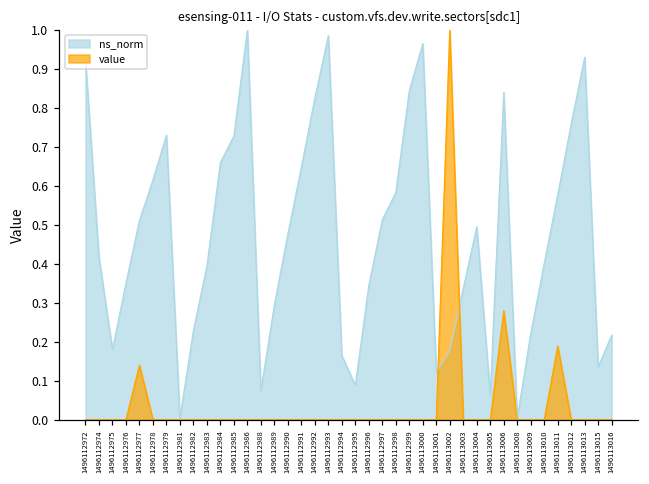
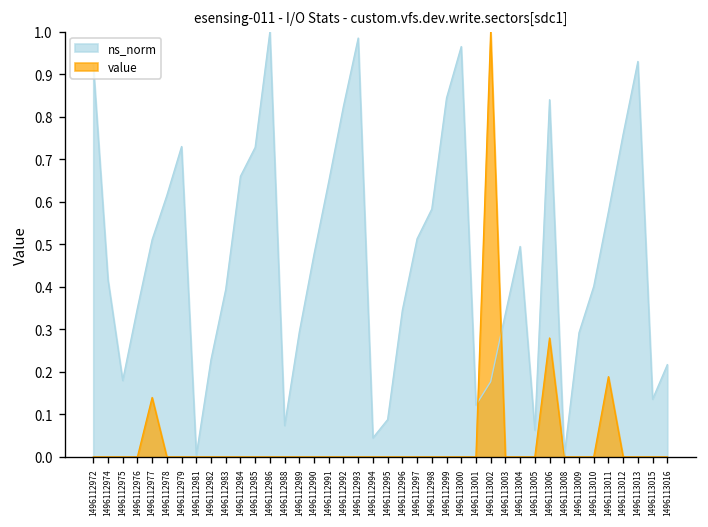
  {
    "ns_norm": {
      "1496112974": 0.42,
      "1496112975": 0.18,
      "1496112976": 0.35,
      "1496112977": 0.51,
      "1496112978": 0.62,
      "1496112979": 0.73,
      "1496112982": 0.23,
      "1496112983": 0.39,
      "1496112984": 0.66,
      "1496112985": 0.73,
      "1496112986": 1.00,
      "1496112988": 0.07,
      "1496112989": 0.29,
      "1496112990": 0.48,
      "1496112991": 0.65,
      "1496112992": 0.83,
      "1496112993": 0.99,
-     "1496112994": 0.17,
+     "1496112994": 0.05,
      "1496112995": 0.09,
      "1496112996": 0.35,
      "1496112997": 0.51,
      "1496112998": 0.58,
      "1496112999": 0.84,
      "1496113000": 0.97,
      "1496113001": 0.12,
      "1496113002": 0.18,
      "1496113003": 0.34,
      "1496113004": 0.50,
      "1496113005": 0.06,
      "1496113006": 0.84,
-     "1496113009": 0.22,
+     "1496113009": 0.29,
      "1496113010": 0.40,
      "1496113011": 0.58,
      "1496113012": 0.76,
      "1496113013": 0.93,
      "1496113015": 0.14,
      "1496113016": 0.22
    },
    "value": {
      "1496112972": 0.00,
      "1496112974": 0.00,
      "1496112975": 0.00,
      "1496112976": 0.00,
      "1496112977": 0.14,
      "1496112978": 0.00,
      "1496112979": 0.00,
      "1496112982": 0.00,
      "1496112983": 0.00,
      "1496112984": 0.00,
      "1496112985": 0.00,
      "1496112986": 0.00,
      "1496112988": 0.00,
      "1496112989": 0.00,
      "1496112990": 0.00,
      "1496112991": 0.00,
      "1496112992": 0.00,
      "1496112993": 0.00,
      "1496112994": 0.00,
      "1496112995": 0.00,
      "1496112996": 0.00,
      "1496112997": 0.00,
      "1496112998": 0.00,
      "1496112999": 0.00,
      "1496113000": 0.00,
      "1496113001": 0.00,
      "1496113002": 1.00,
      "1496113003": 0.00,
      "1496113004": 0.00,
      "1496113005": 0.00,
      "1496113006": 0.28,
      "1496113009": 0.00,
      "1496113010": 0.00,
      "1496113011": 0.19,
      "1496113012": 0.00,
      "1496113013": 0.00,
      "1496113015": 0.00,
      "1496113016": 0.00
    }
  }
